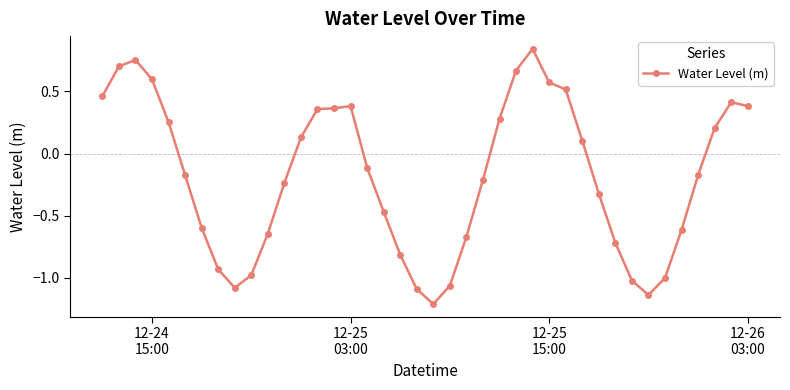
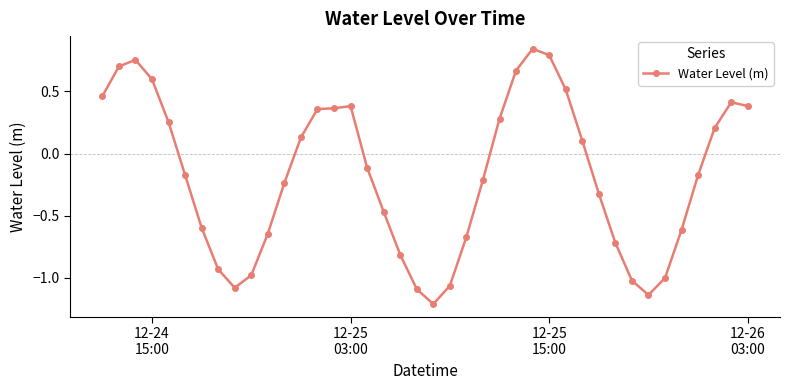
  {
    "12-24 15:00": 0.60,
    "12-25 03:00": 0.38,
-   "12-25 15:00": 0.57,
+   "12-25 15:00": 0.79,
    "12-26 03:00": 0.38
  }
